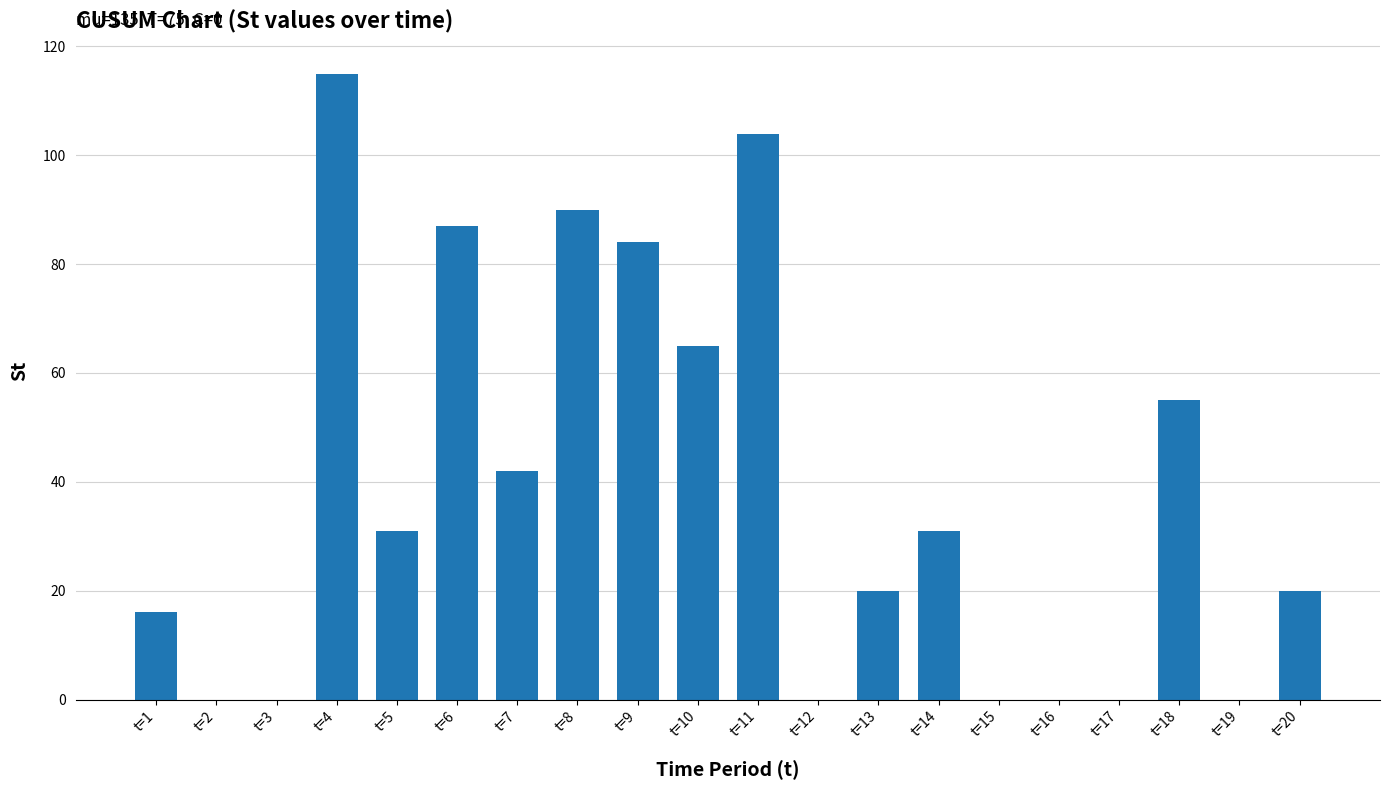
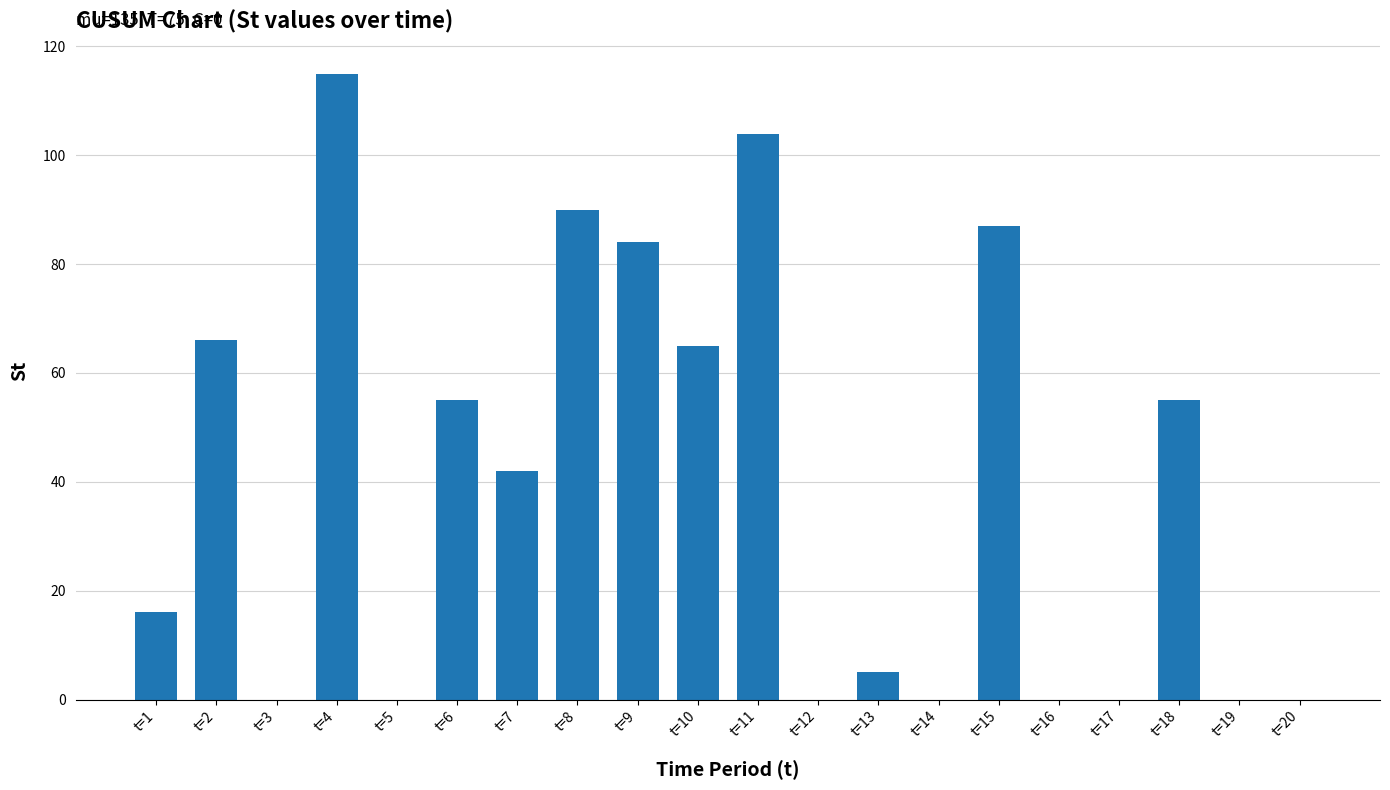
  {
    "t=1": 16,
-   "t=2": 0,
+   "t=2": 66,
    "t=3": 0,
    "t=4": 115,
-   "t=5": 31,
-   "t=6": 87,
+   "t=5": 0,
+   "t=6": 55,
    "t=7": 42,
    "t=8": 90,
    "t=9": 84,
    "t=10": 65,
    "t=11": 104,
    "t=12": 0,
-   "t=13": 20,
-   "t=14": 31,
-   "t=15": 0,
+   "t=13": 5,
+   "t=14": 0,
+   "t=15": 87,
    "t=16": 0,
    "t=17": 0,
    "t=18": 55,
    "t=19": 0,
-   "t=20": 20
+   "t=20": 0
  }
